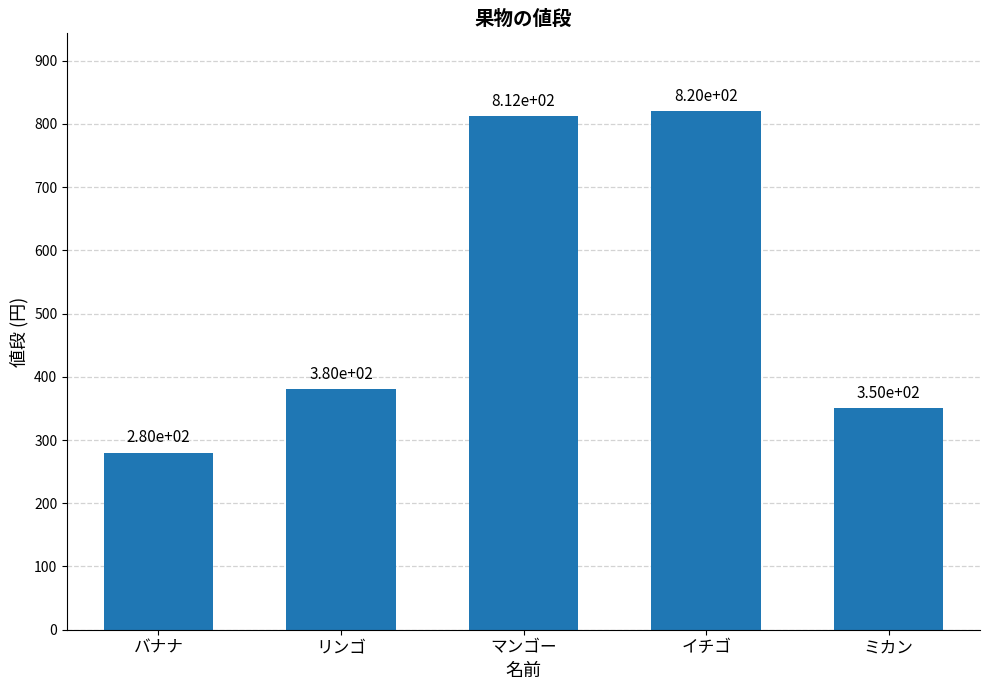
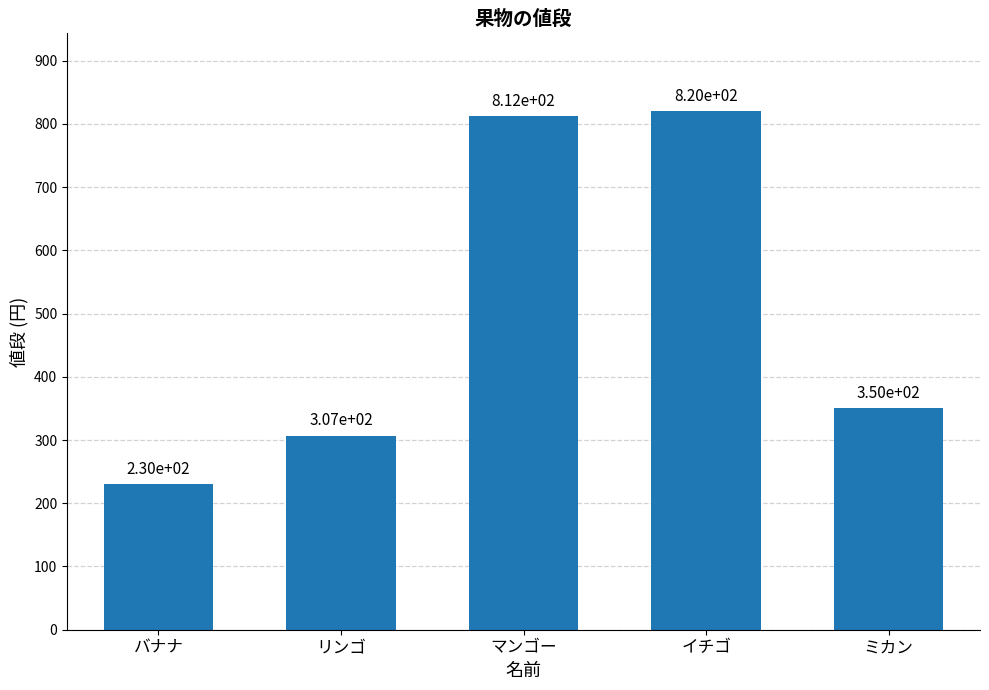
  {
-   "バナナ": "2.80e+02",
-   "リンゴ": "3.80e+02",
+   "バナナ": "2.30e+02",
+   "リンゴ": "3.07e+02",
    "マンゴー": "8.12e+02",
    "イチゴ": "8.20e+02",
    "ミカン": "3.50e+02"
  }
